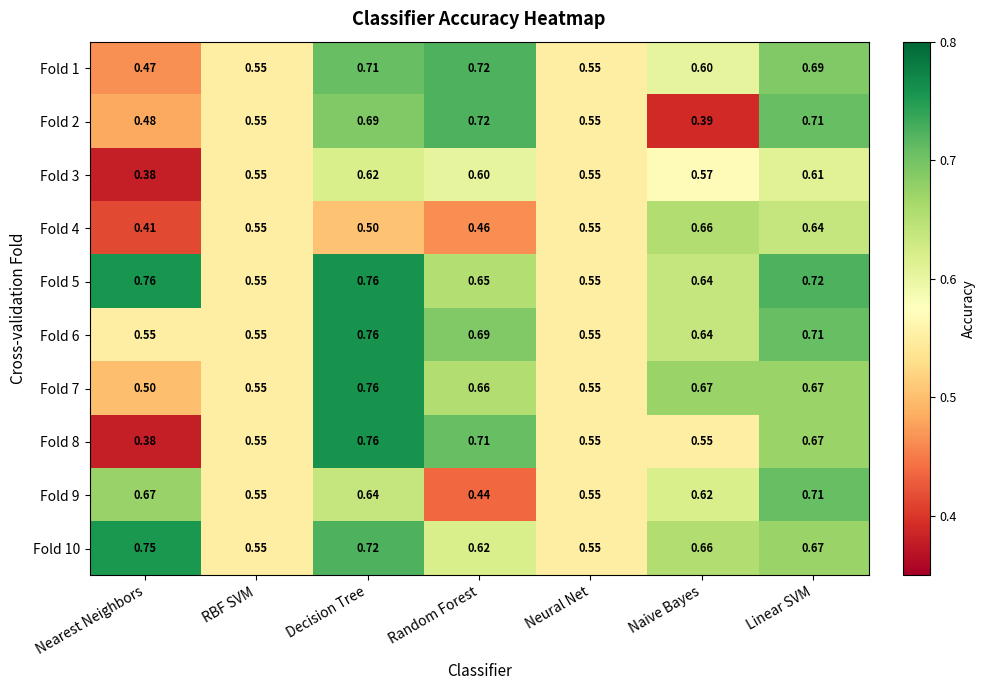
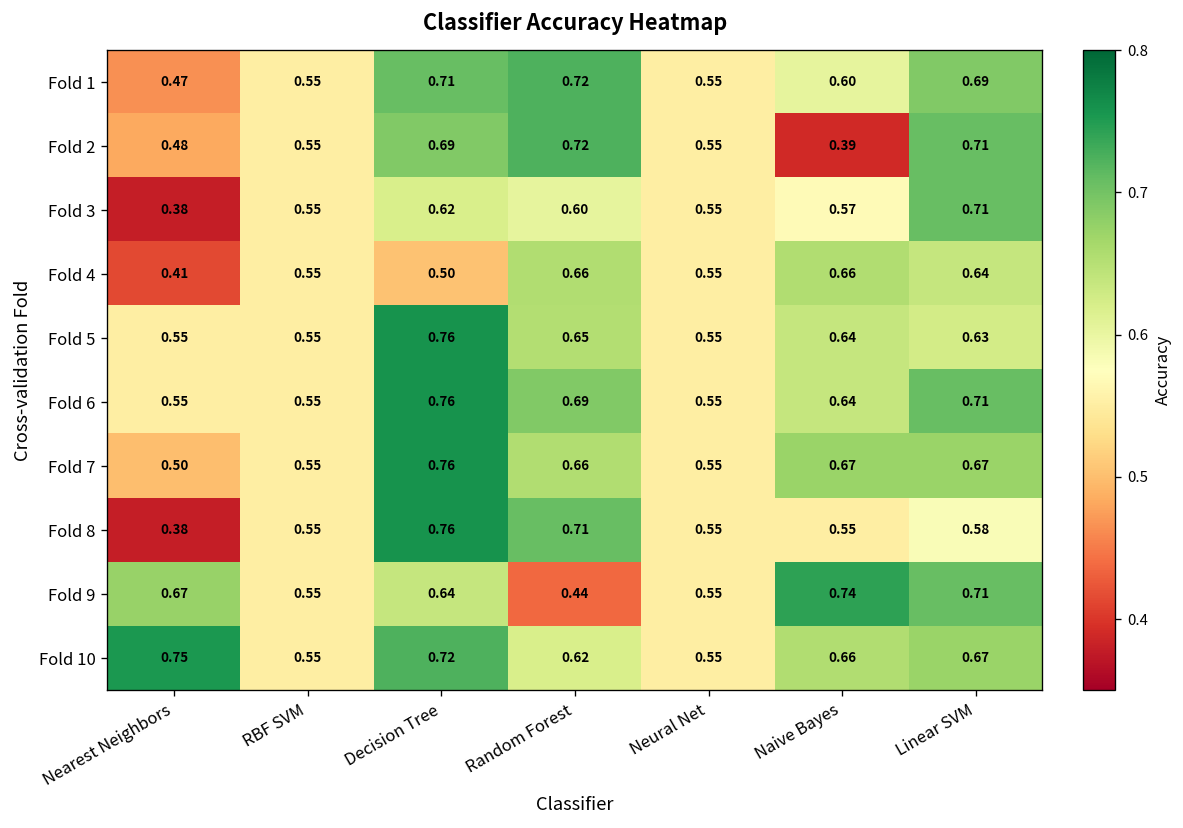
  {
    "Fold 1": {
      "Nearest Neighbors": 0.47,
      "RBF SVM": 0.55,
      "Decision Tree": 0.71,
      "Random Forest": 0.72,
      "Neural Net": 0.55,
      "Naive Bayes": 0.60,
      "Linear SVM": 0.69
    },
    "Fold 2": {
      "Nearest Neighbors": 0.48,
      "RBF SVM": 0.55,
      "Decision Tree": 0.69,
      "Random Forest": 0.72,
      "Neural Net": 0.55,
      "Naive Bayes": 0.39,
      "Linear SVM": 0.71
    },
    "Fold 3": {
      "Nearest Neighbors": 0.38,
      "RBF SVM": 0.55,
      "Decision Tree": 0.62,
      "Random Forest": 0.60,
      "Neural Net": 0.55,
      "Naive Bayes": 0.57,
-     "Linear SVM": 0.61
+     "Linear SVM": 0.71
    },
    "Fold 4": {
      "Nearest Neighbors": 0.41,
      "RBF SVM": 0.55,
      "Decision Tree": 0.50,
-     "Random Forest": 0.46,
+     "Random Forest": 0.66,
      "Neural Net": 0.55,
      "Naive Bayes": 0.66,
      "Linear SVM": 0.64
    },
    "Fold 5": {
-     "Nearest Neighbors": 0.76,
+     "Nearest Neighbors": 0.55,
      "RBF SVM": 0.55,
      "Decision Tree": 0.76,
      "Random Forest": 0.65,
      "Neural Net": 0.55,
      "Naive Bayes": 0.64,
-     "Linear SVM": 0.72
+     "Linear SVM": 0.63
    },
    "Fold 6": {
      "Nearest Neighbors": 0.55,
      "RBF SVM": 0.55,
      "Decision Tree": 0.76,
      "Random Forest": 0.69,
      "Neural Net": 0.55,
      "Naive Bayes": 0.64,
      "Linear SVM": 0.71
    },
    "Fold 7": {
      "Nearest Neighbors": 0.50,
      "RBF SVM": 0.55,
      "Decision Tree": 0.76,
      "Random Forest": 0.66,
      "Neural Net": 0.55,
      "Naive Bayes": 0.67,
      "Linear SVM": 0.67
    },
    "Fold 8": {
      "Nearest Neighbors": 0.38,
      "RBF SVM": 0.55,
      "Decision Tree": 0.76,
      "Random Forest": 0.71,
      "Neural Net": 0.55,
      "Naive Bayes": 0.55,
-     "Linear SVM": 0.67
+     "Linear SVM": 0.58
    },
    "Fold 9": {
      "Nearest Neighbors": 0.67,
      "RBF SVM": 0.55,
      "Decision Tree": 0.64,
      "Random Forest": 0.44,
      "Neural Net": 0.55,
-     "Naive Bayes": 0.62,
+     "Naive Bayes": 0.74,
      "Linear SVM": 0.71
    },
    "Fold 10": {
      "Nearest Neighbors": 0.75,
      "RBF SVM": 0.55,
      "Decision Tree": 0.72,
      "Random Forest": 0.62,
      "Neural Net": 0.55,
      "Naive Bayes": 0.66,
      "Linear SVM": 0.67
    }
  }
